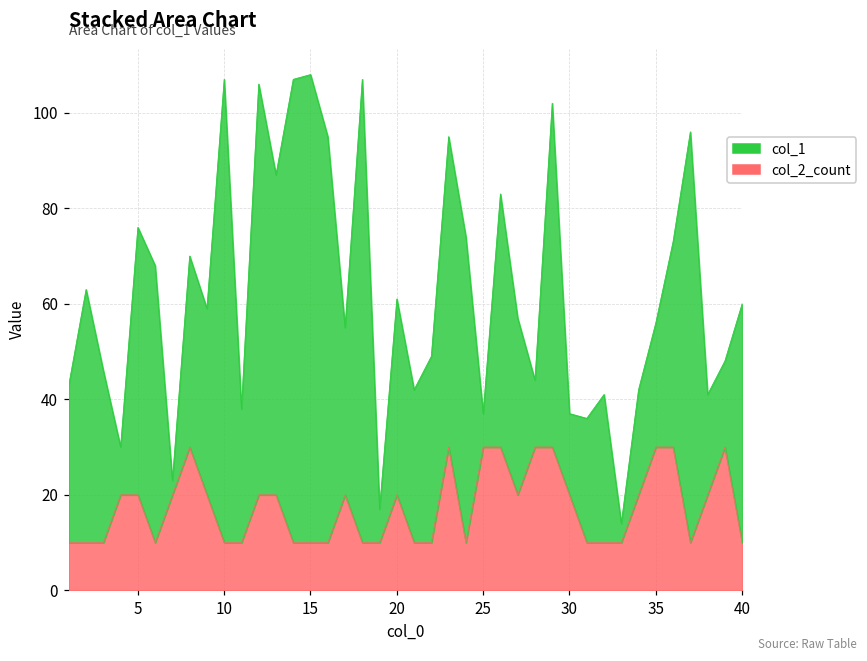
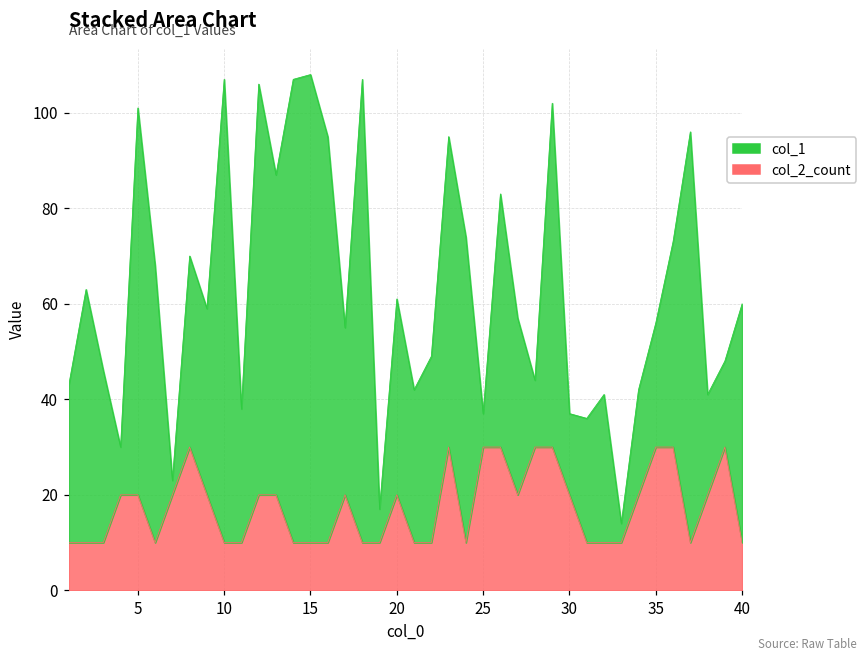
  {
    "col_2_count": {
      "5": 20,
      "10": 10,
      "15": 10,
      "20": 20,
      "25": 30,
      "30": 20,
      "35": 30,
      "40": 10
    },
    "col_1": {
-     "5": 56,
+     "5": 81,
      "10": 97,
      "15": 98,
      "20": 41,
      "25": 7,
      "30": 17,
      "35": 26,
      "40": 50
    }
  }
